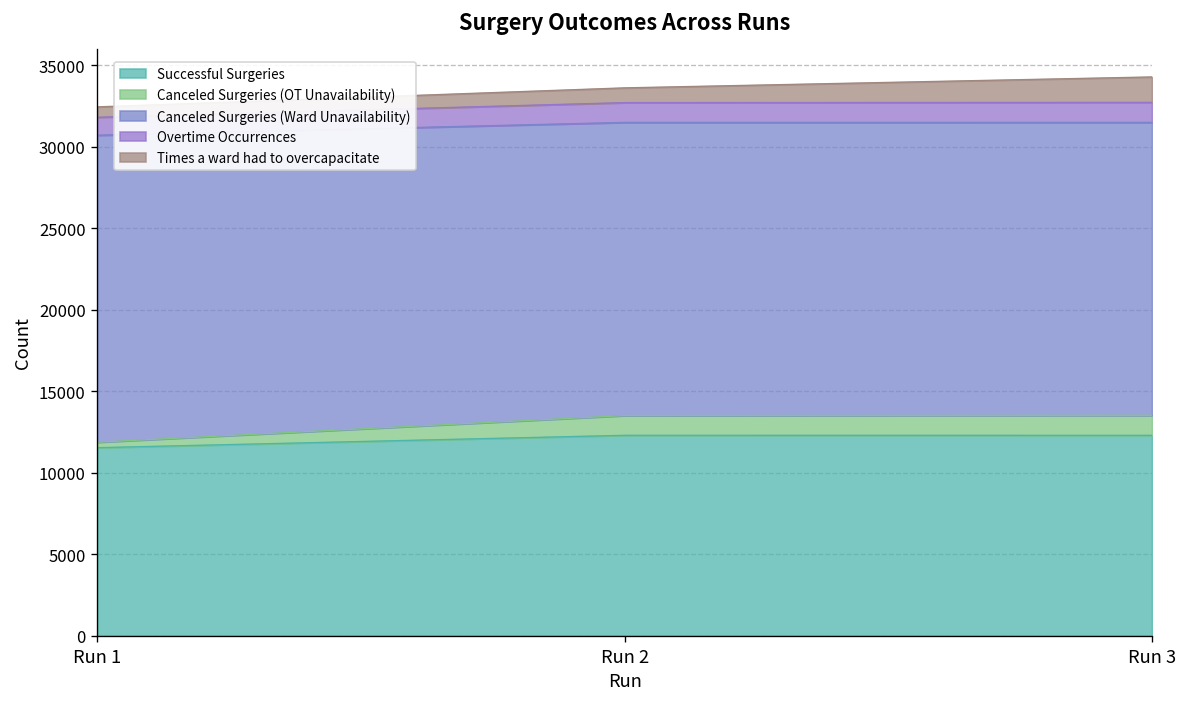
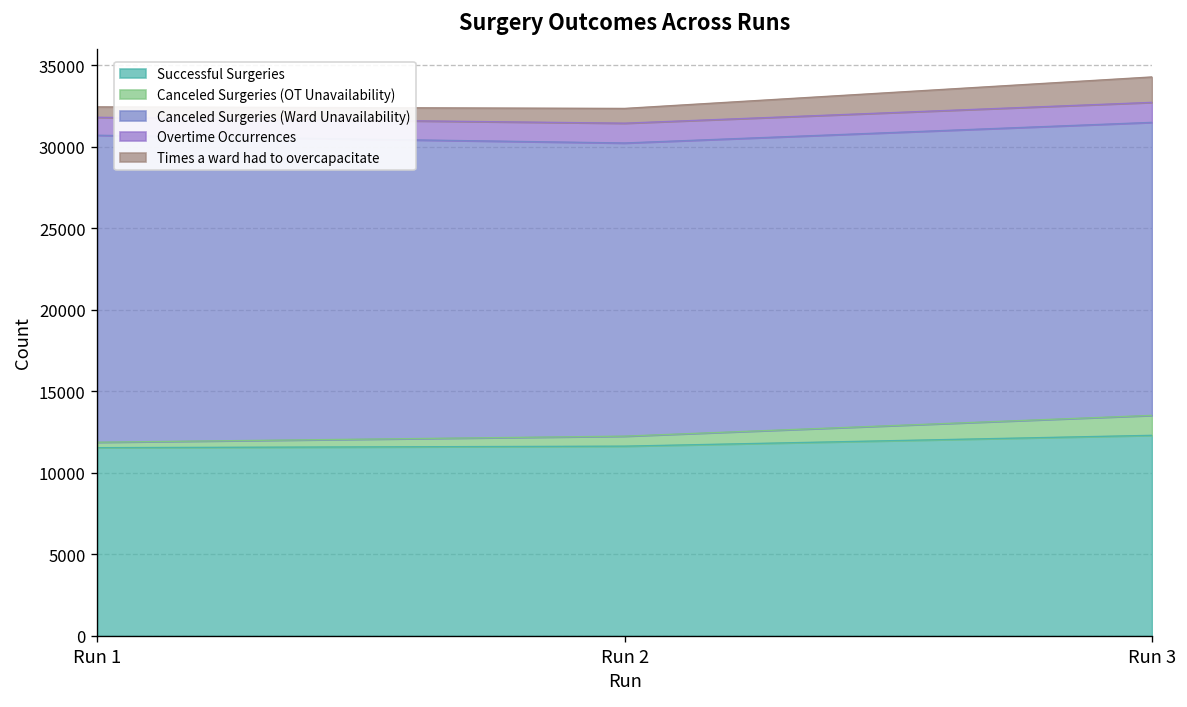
  {
    "Successful Surgeries": {
      "Run 1": 11500,
-     "Run 2": 12300,
+     "Run 2": 11600,
      "Run 3": 12300
    },
    "Canceled Surgeries (OT Unavailability)": {
      "Run 1": 300,
-     "Run 2": 1200,
+     "Run 2": 600,
      "Run 3": 1200
    },
    "Times a ward had to overcapacitate": {
      "Run 1": 600,
      "Run 2": 900,
      "Run 3": 1600
    }
  }
